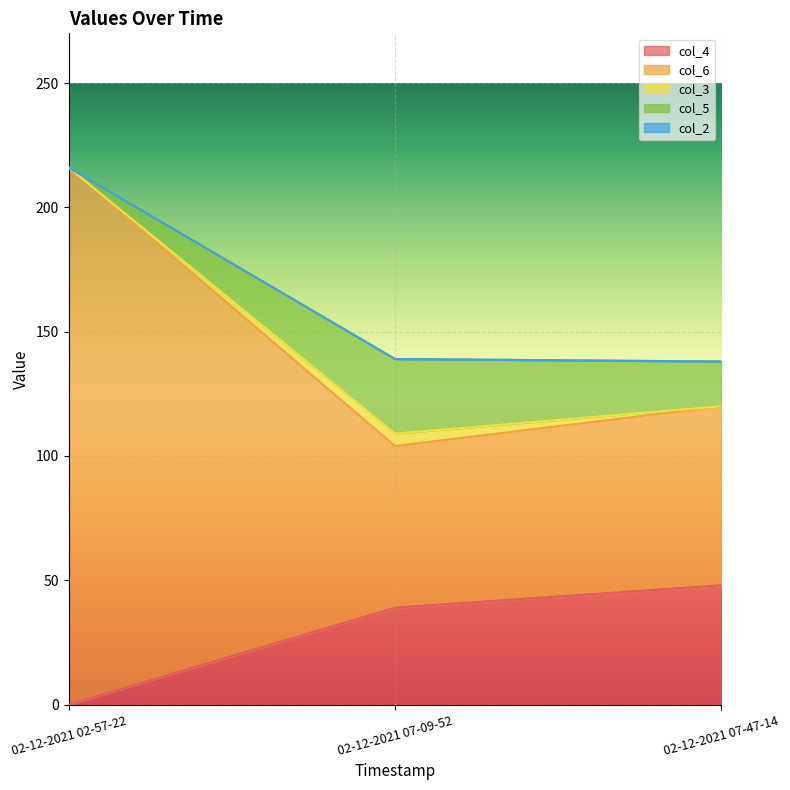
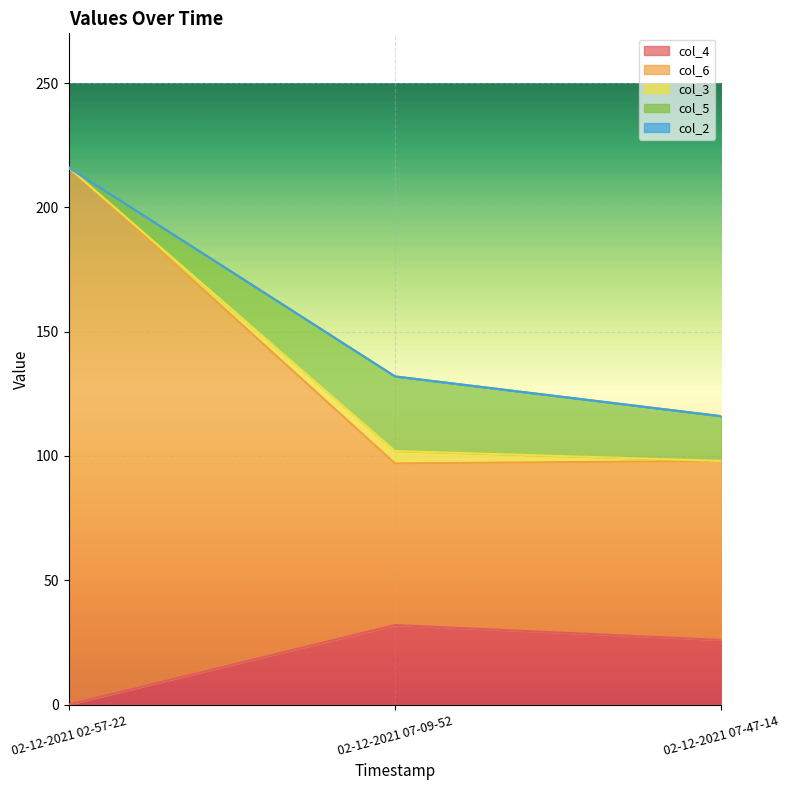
  {
    "col_4": {
      "02-12-2021 02-57-22": 0,
-     "02-12-2021 07-09-52": 39,
-     "02-12-2021 07-47-14": 48
+     "02-12-2021 07-09-52": 32,
+     "02-12-2021 07-47-14": 26
    },
    "col_6": {
      "02-12-2021 07-09-52": 65
    },
    "col_3": {
      "02-12-2021 07-09-52": 5
    }
  }
